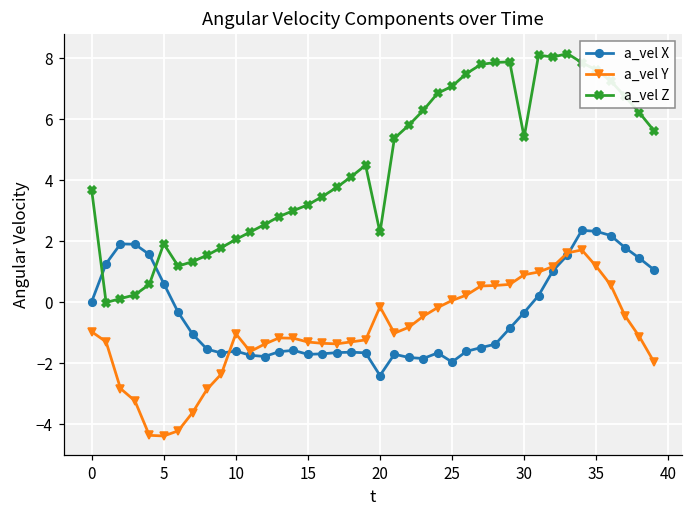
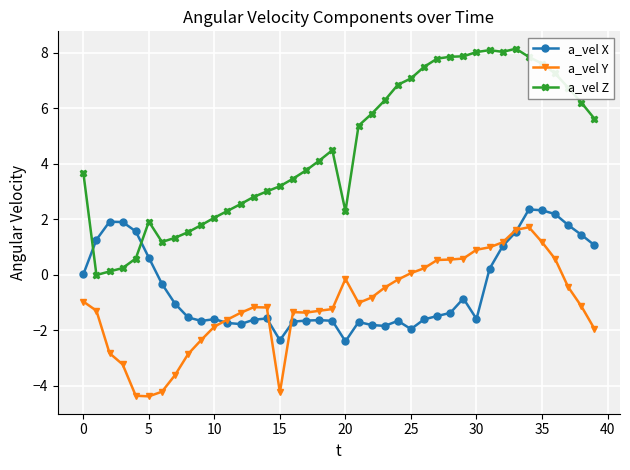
  {
    "a_vel X": {
      "0": 0.0,
      "5": 0.6,
      "10": -1.6,
-     "15": -1.7,
+     "15": -2.4,
      "20": -2.4,
      "25": -2.0,
-     "30": -0.3,
+     "30": -1.6,
      "35": 2.3
    },
    "a_vel Y": {
      "0": -1.0,
      "5": -4.4,
-     "10": -1.0,
-     "15": -1.3,
+     "10": -1.9,
+     "15": -4.2,
      "20": -0.1,
      "25": 0.1,
      "30": 0.9,
      "35": 1.2
    },
    "a_vel Z": {
      "0": 3.7,
      "5": 1.9,
      "10": 2.1,
      "15": 3.2,
      "20": 2.3,
      "25": 7.1,
-     "30": 5.4
+     "30": 8.0
    }
  }
